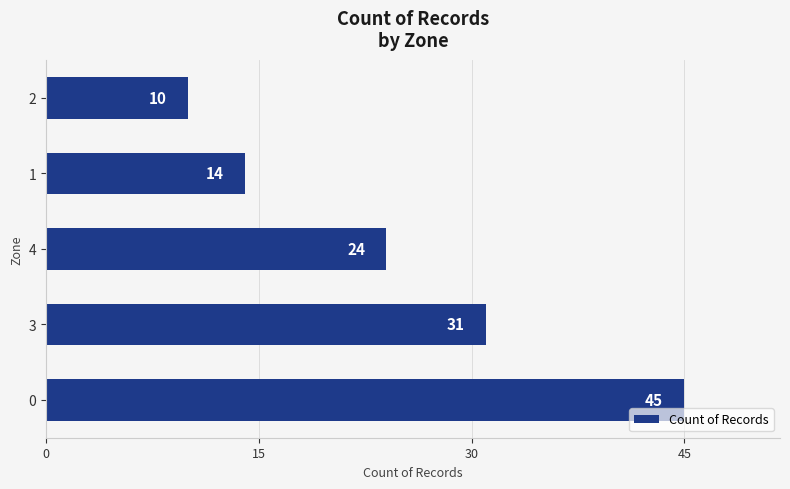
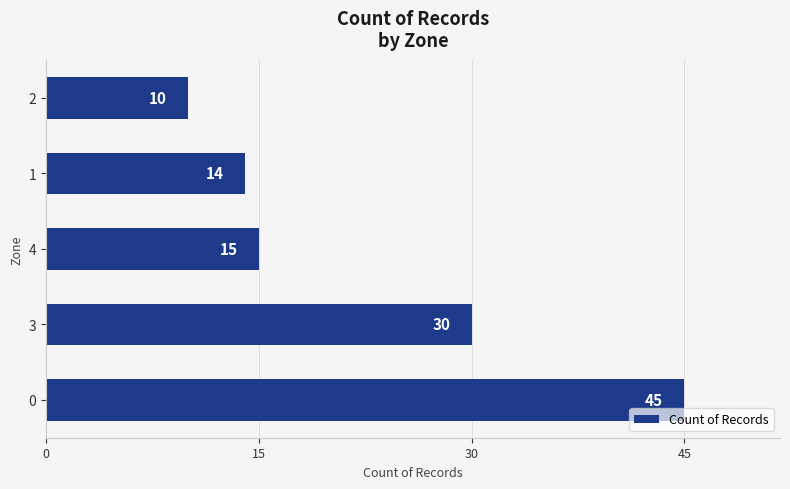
  {
    "2": 10,
    "1": 14,
-   "4": 24,
-   "3": 31,
+   "4": 15,
+   "3": 30,
    "0": 45
  }
